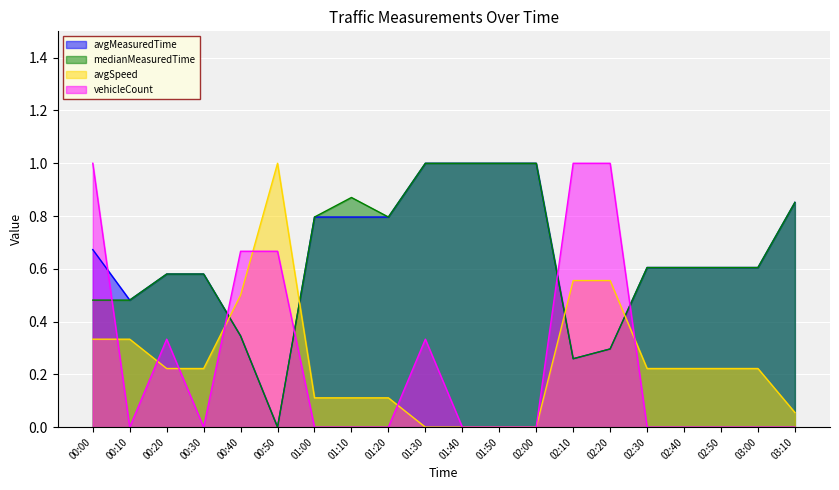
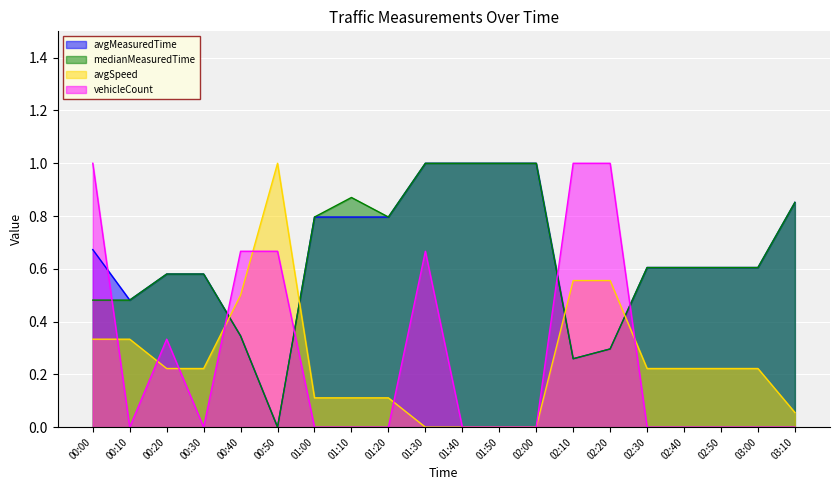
  {
    "avgMeasuredTime": {
      "00:00": 0.67,
      "01:10": 0.80
    },
    "medianMeasuredTime": {
      "00:00": 0.48,
      "01:10": 0.87
    },
    "avgSpeed": {
      "00:00": 0.33,
      "00:10": 0.33,
      "00:20": 0.22,
      "00:30": 0.22,
      "00:40": 0.50,
      "00:50": 1.00,
      "01:00": 0.11,
      "01:10": 0.11,
      "01:20": 0.11,
      "01:30": 0.00,
      "02:10": 0.56,
      "02:20": 0.56,
      "02:30": 0.22,
      "02:40": 0.22,
      "02:50": 0.22,
      "03:00": 0.22,
      "03:10": 0.06
    },
    "vehicleCount": {
      "00:00": 1.00,
      "00:10": 0.00,
      "00:20": 0.33,
      "00:30": 0.00,
      "00:40": 0.67,
      "00:50": 0.67,
      "01:00": 0.00,
      "01:10": 0.00,
      "01:20": 0.00,
-     "01:30": 0.33,
+     "01:30": 0.67,
      "02:10": 1.00,
      "02:20": 1.00,
      "02:30": 0.00,
      "02:40": 0.00,
      "02:50": 0.00,
      "03:00": 0.00,
      "03:10": 0.00
    }
  }
